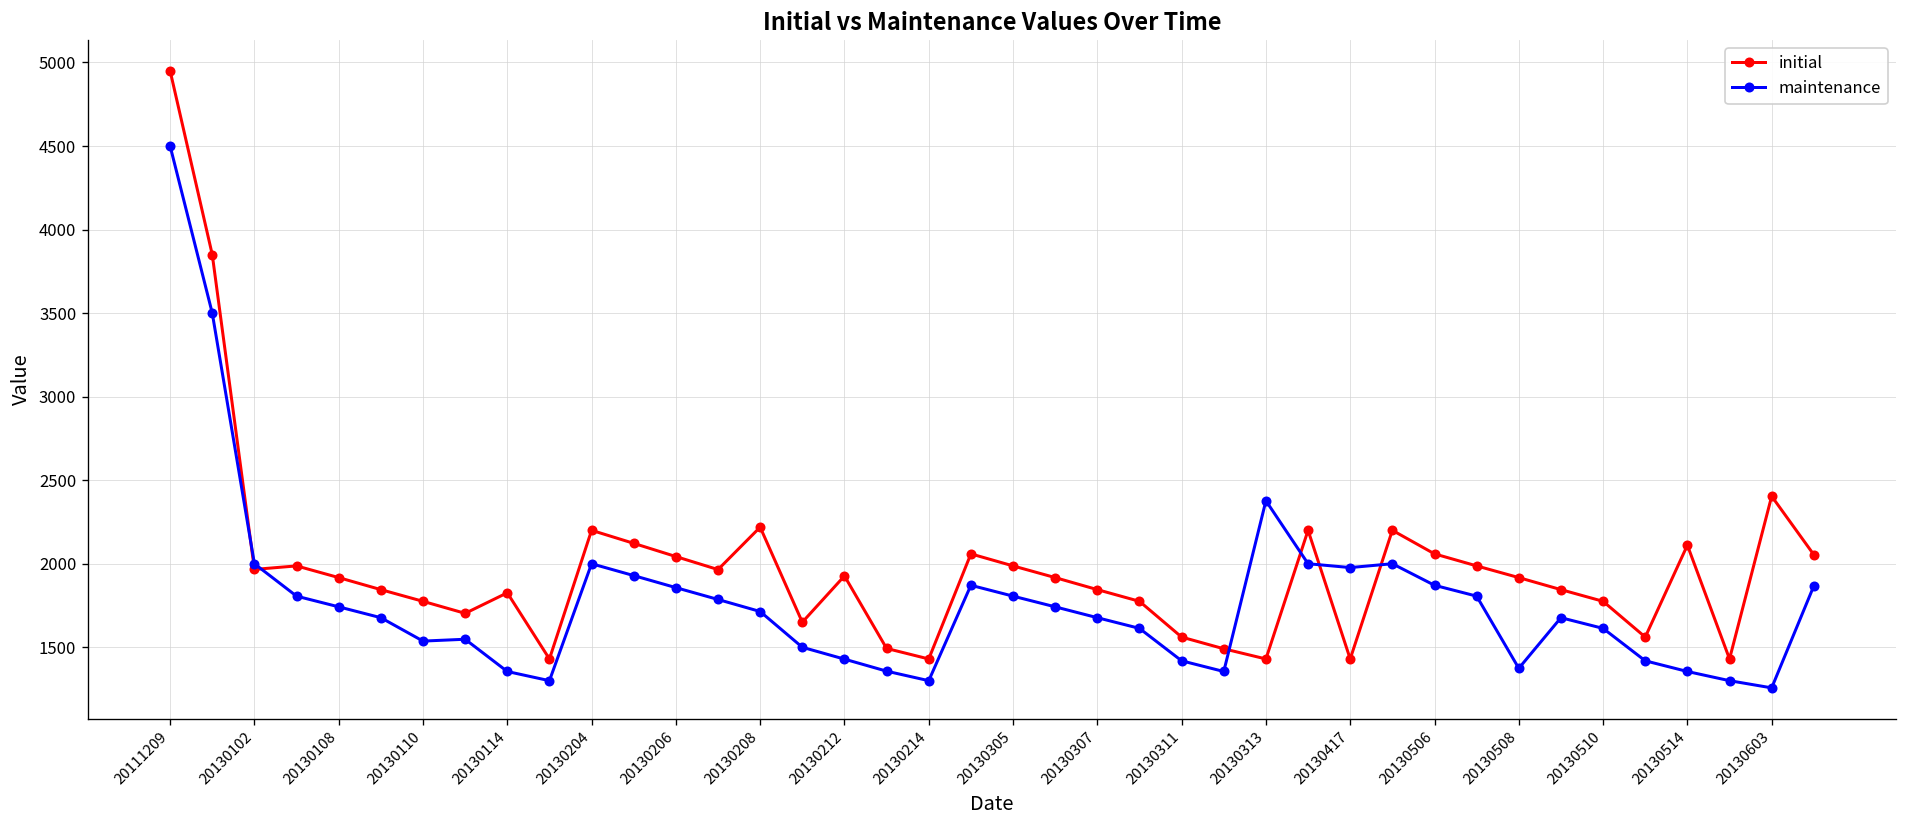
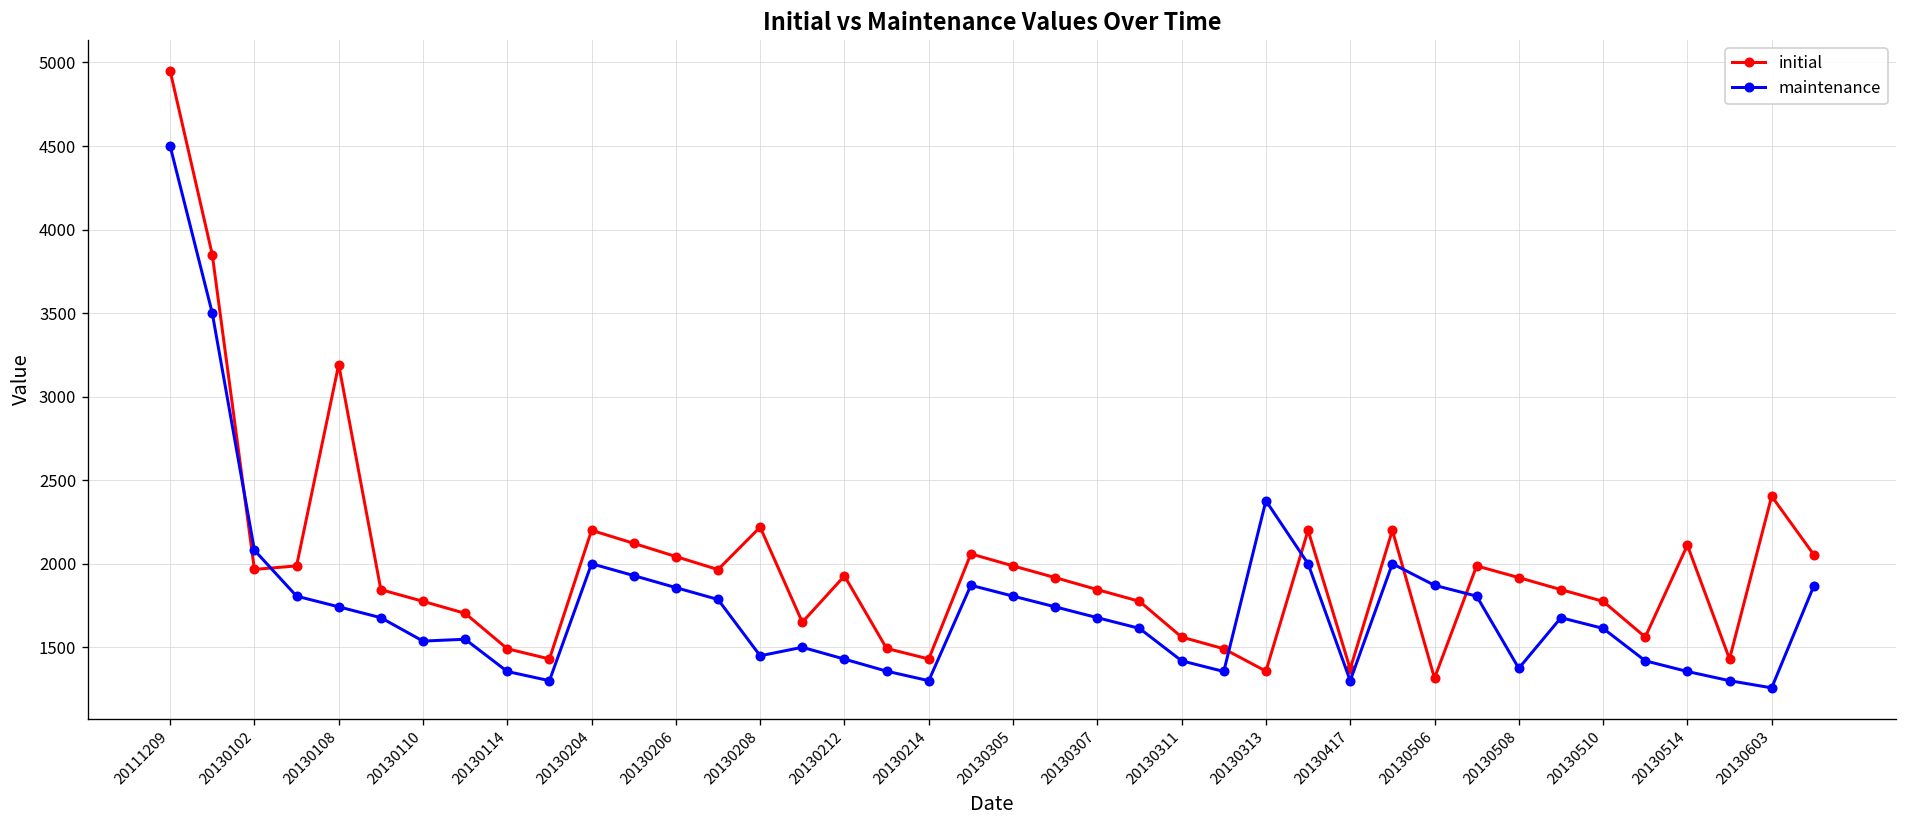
  {
    "initial": {
      "20111209": 4950,
      "20130102": 1970,
-     "20130108": 1920,
+     "20130108": 3190,
      "20130110": 1780,
-     "20130114": 1830,
+     "20130114": 1490,
      "20130204": 2200,
      "20130206": 2040,
      "20130208": 2220,
      "20130212": 1930,
      "20130214": 1430,
      "20130305": 1990,
      "20130307": 1850,
      "20130311": 1560,
-     "20130313": 1430,
-     "20130417": 1430,
-     "20130506": 2060,
+     "20130313": 1360,
+     "20130417": 1370,
+     "20130506": 1320,
      "20130508": 1920,
      "20130510": 1780,
      "20130514": 2110,
      "20130603": 2400
    },
    "maintenance": {
      "20111209": 4500,
-     "20130102": 2000,
+     "20130102": 2080,
      "20130108": 1740,
      "20130110": 1540,
      "20130114": 1360,
      "20130204": 2000,
      "20130206": 1860,
-     "20130208": 1710,
+     "20130208": 1450,
      "20130212": 1430,
      "20130214": 1300,
      "20130305": 1810,
      "20130307": 1680,
      "20130311": 1420,
      "20130313": 2380,
-     "20130417": 1980,
+     "20130417": 1300,
      "20130506": 1870,
      "20130508": 1370,
      "20130510": 1610,
      "20130514": 1360,
      "20130603": 1260
    }
  }
